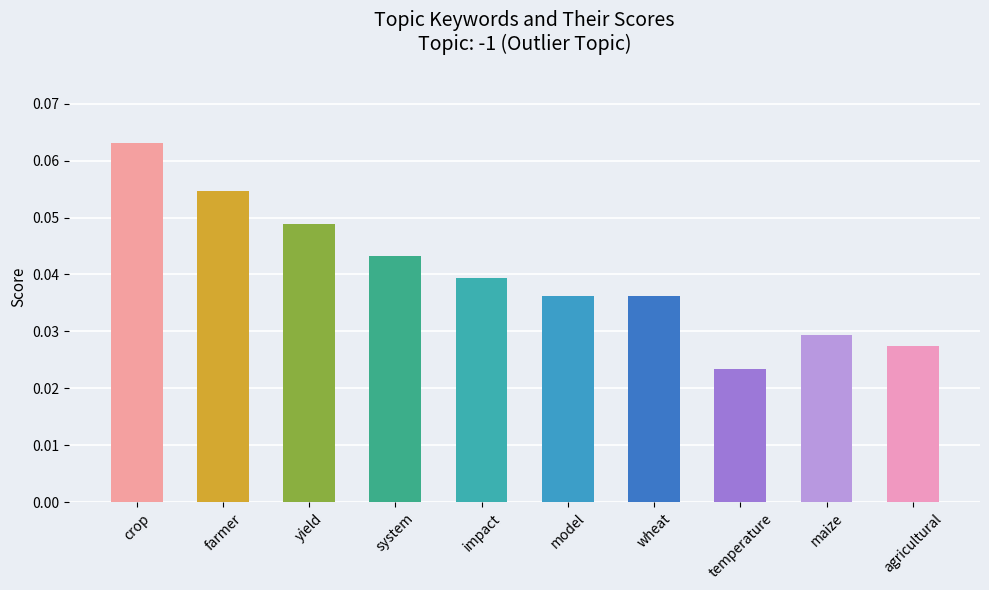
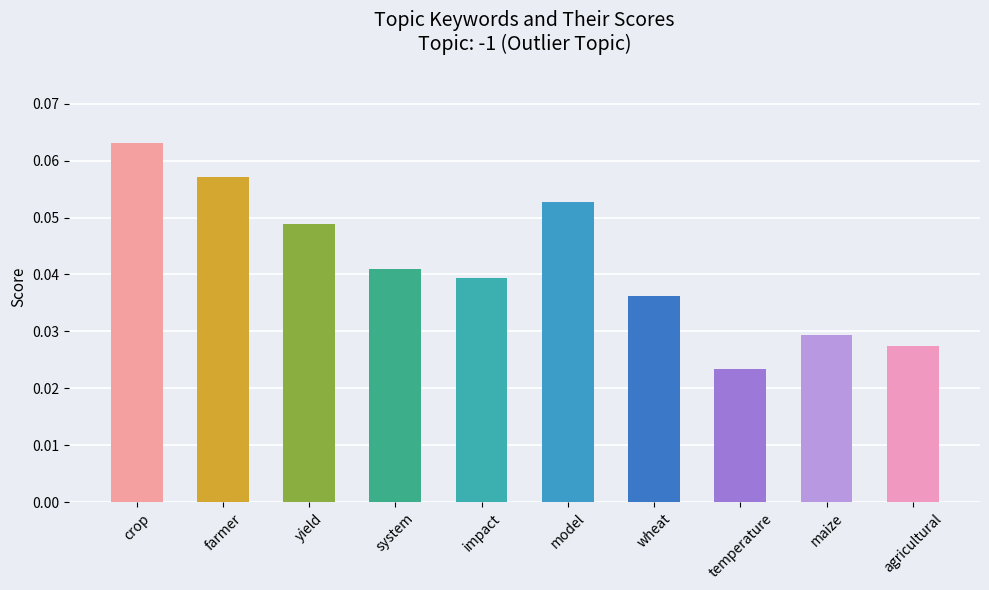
  {
    "crop": 0.063,
-   "farmer": 0.055,
+   "farmer": 0.057,
    "yield": 0.049,
-   "system": 0.043,
+   "system": 0.041,
    "impact": 0.039,
-   "model": 0.036,
+   "model": 0.053,
    "wheat": 0.036,
    "temperature": 0.023,
    "maize": 0.029,
    "agricultural": 0.028
  }
